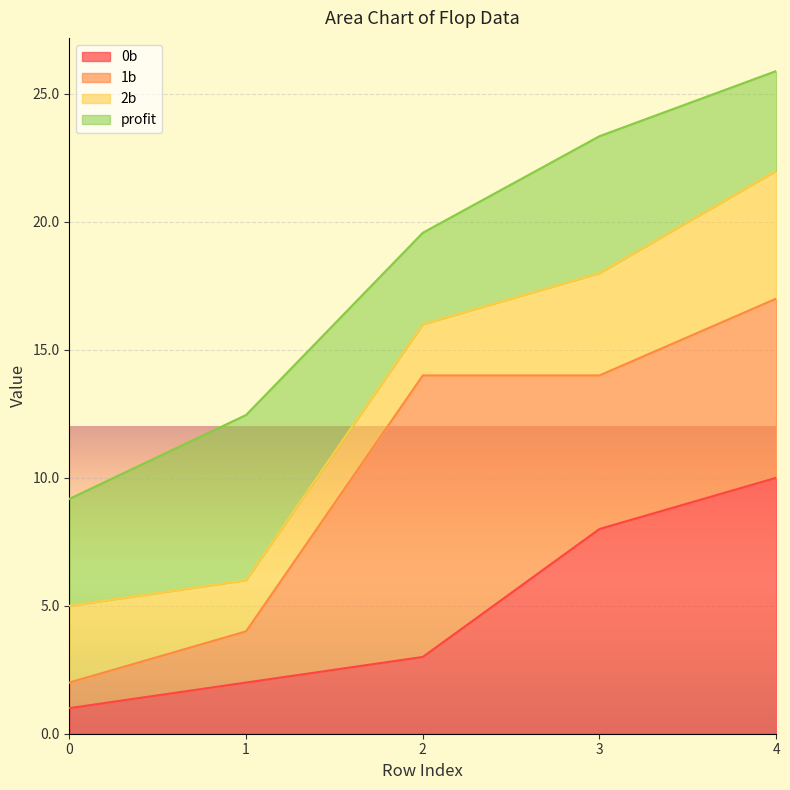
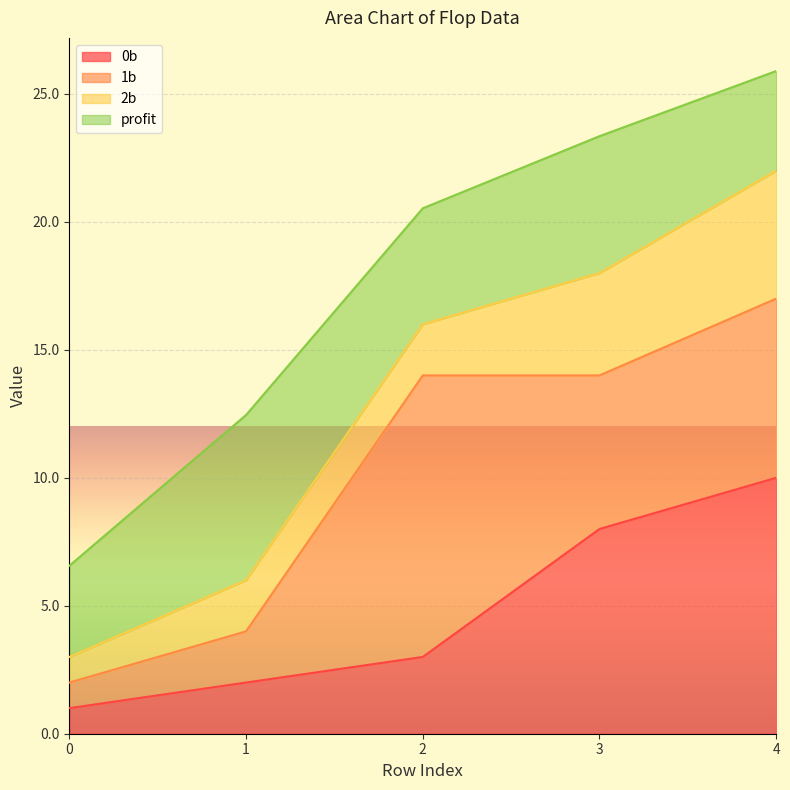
  {
    "0b": {
      "0": 1.0,
      "1": 2.0,
      "2": 3.0,
      "3": 8.0,
      "4": 10.0
    },
    "1b": {
      "0": 1.0,
      "1": 2.0,
      "2": 11.0,
      "3": 6.0,
      "4": 7.0
    },
    "2b": {
-     "0": 3,
+     "0": 1,
      "1": 2,
      "2": 2,
      "3": 4,
      "4": 5
    },
    "profit": {
-     "0": 4.2,
+     "0": 3.6,
      "1": 6.5,
-     "2": 3.6,
+     "2": 4.5,
      "3": 5.3,
      "4": 3.9
    }
  }
